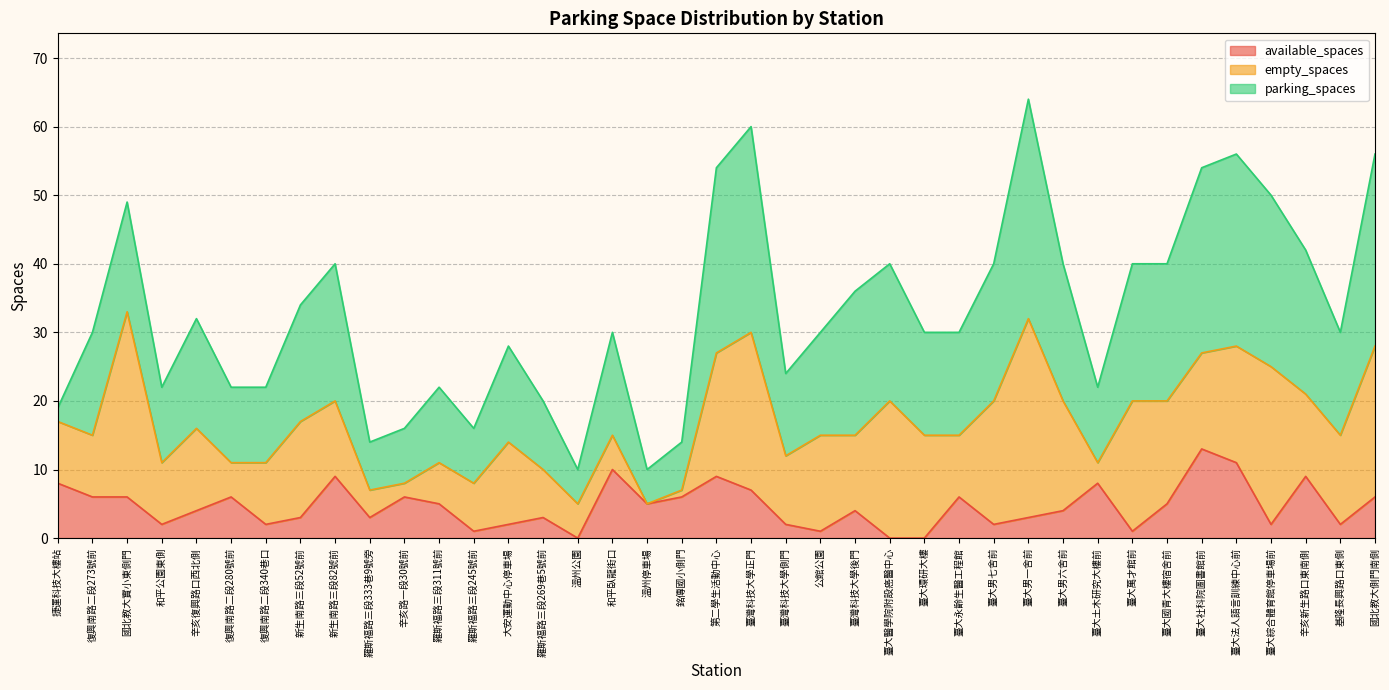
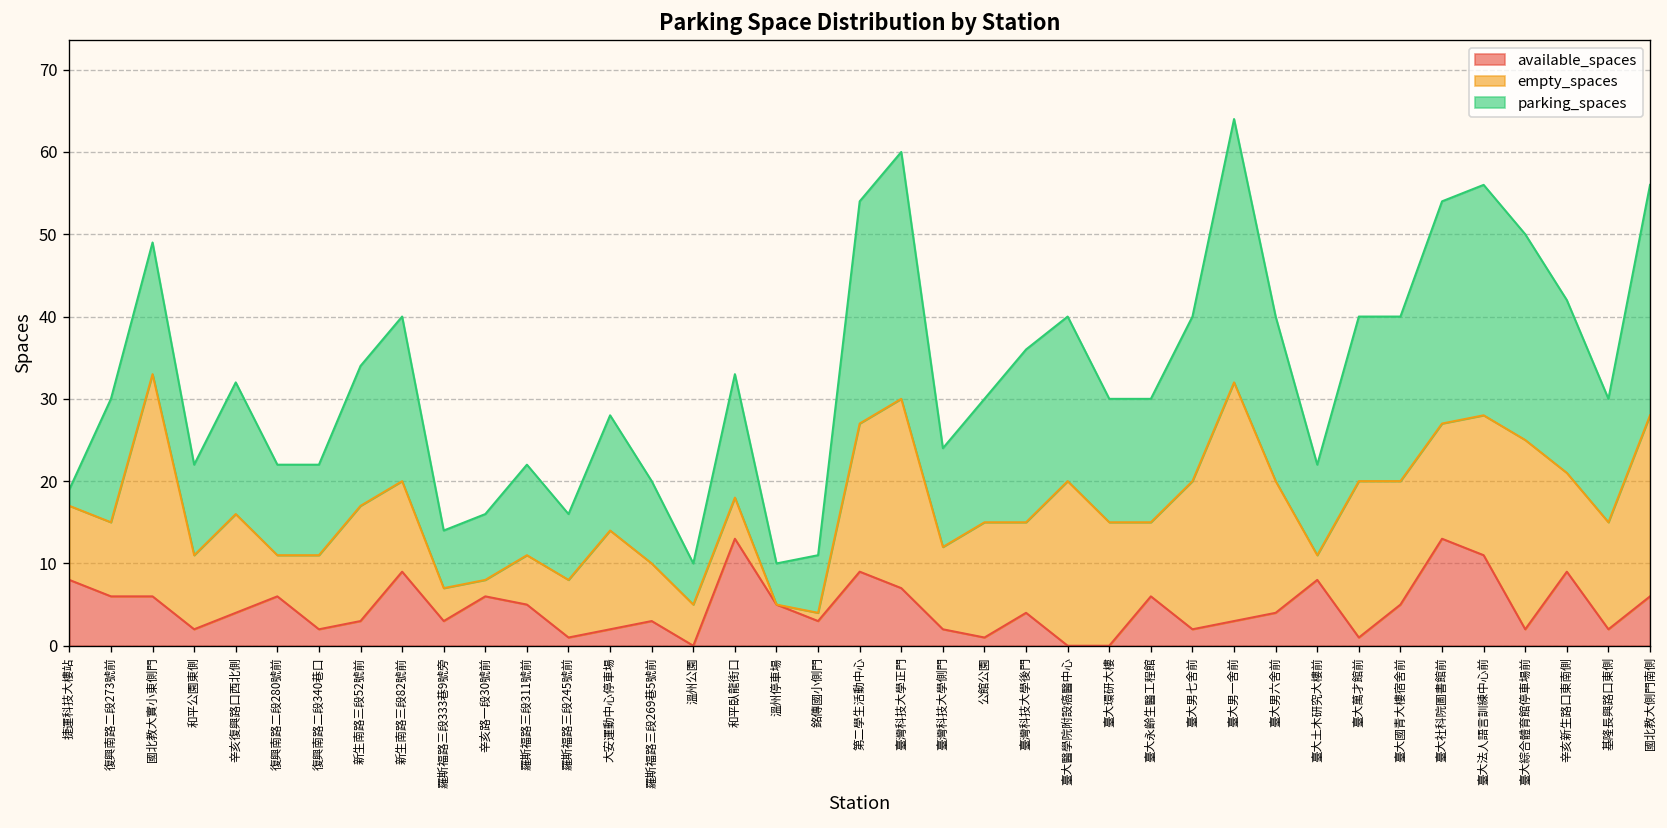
  {
    "available_spaces": {
      "捷運科技大樓站": 8,
      "復興南路二段273號前": 6,
      "國北教大實小東側門": 6,
      "和平公園東側": 2,
      "辛亥復興路口西北側": 4,
      "復興南路二段280號前": 6,
      "復興南路二段340巷口": 2,
      "新生南路三段52號前": 3,
      "新生南路三段82號前": 9,
      "羅斯福路三段333巷9號旁": 3,
      "辛亥路一段30號前": 6,
      "羅斯福路三段311號前": 5,
      "羅斯福路三段245號前": 1,
      "大安運動中心停車場": 2,
      "羅斯福路三段269巷5號前": 3,
      "溫州公園": 0,
-     "和平臥龍街口": 10,
-     "銘傳國小側門": 6,
+     "和平臥龍街口": 13,
+     "銘傳國小側門": 3,
      "第二學生活動中心": 9,
      "臺灣科技大學正門": 7,
      "臺灣科技大學側門": 2,
      "公館公園": 1,
      "臺灣科技大學後門": 4,
      "臺大醫學院附設癌醫中心": 0,
      "臺大環研大樓": 0,
      "臺大永齡生醫工程館": 6,
      "臺大男七舍前": 2,
      "臺大男一舍前": 3,
      "臺大男六舍前": 4,
      "臺大土木研究大樓前": 8,
      "臺大萬才館前": 1,
      "臺大國青大樓宿舍前": 5,
      "臺大社科院圖書館前": 13,
      "臺大法人語言訓練中心前": 11,
      "臺大綜合體育館停車場前": 2,
      "辛亥新生路口東南側": 9,
      "基隆長興路口東側": 2,
      "國北教大側門南側": 6
    },
    "empty_spaces": {
      "捷運科技大樓站": 9,
      "復興南路二段273號前": 9,
      "國北教大實小東側門": 27,
      "和平公園東側": 9,
      "辛亥復興路口西北側": 12,
      "復興南路二段280號前": 5,
      "復興南路二段340巷口": 9,
      "新生南路三段52號前": 14,
      "新生南路三段82號前": 11,
      "羅斯福路三段333巷9號旁": 4,
      "辛亥路一段30號前": 2,
      "羅斯福路三段311號前": 6,
      "羅斯福路三段245號前": 7,
      "大安運動中心停車場": 12,
      "羅斯福路三段269巷5號前": 7,
      "溫州公園": 5,
      "和平臥龍街口": 5,
      "銘傳國小側門": 1,
      "第二學生活動中心": 18,
      "臺灣科技大學正門": 23,
      "臺灣科技大學側門": 10,
      "公館公園": 14,
      "臺灣科技大學後門": 11,
      "臺大醫學院附設癌醫中心": 20,
      "臺大環研大樓": 15,
      "臺大永齡生醫工程館": 9,
      "臺大男七舍前": 18,
      "臺大男一舍前": 29,
      "臺大男六舍前": 16,
      "臺大土木研究大樓前": 3,
      "臺大萬才館前": 19,
      "臺大國青大樓宿舍前": 15,
      "臺大社科院圖書館前": 14,
      "臺大法人語言訓練中心前": 17,
      "臺大綜合體育館停車場前": 23,
      "辛亥新生路口東南側": 12,
      "基隆長興路口東側": 13,
      "國北教大側門南側": 22
    },
    "parking_spaces": {
      "捷運科技大樓站": 2,
      "復興南路二段273號前": 15,
      "國北教大實小東側門": 16,
      "和平公園東側": 11,
      "辛亥復興路口西北側": 16,
      "復興南路二段280號前": 11,
      "復興南路二段340巷口": 11,
      "新生南路三段52號前": 17,
      "新生南路三段82號前": 20,
      "羅斯福路三段333巷9號旁": 7,
      "辛亥路一段30號前": 8,
      "羅斯福路三段311號前": 11,
      "羅斯福路三段245號前": 8,
      "大安運動中心停車場": 14,
      "羅斯福路三段269巷5號前": 10,
      "溫州公園": 5,
      "和平臥龍街口": 15,
      "溫州停車場": 5,
      "銘傳國小側門": 7,
      "第二學生活動中心": 27,
      "臺灣科技大學正門": 30,
      "臺灣科技大學側門": 12,
      "公館公園": 15,
      "臺灣科技大學後門": 21,
      "臺大醫學院附設癌醫中心": 20,
      "臺大環研大樓": 15,
      "臺大永齡生醫工程館": 15,
      "臺大男七舍前": 20,
      "臺大男一舍前": 32,
      "臺大男六舍前": 20,
      "臺大土木研究大樓前": 11,
      "臺大萬才館前": 20,
      "臺大國青大樓宿舍前": 20,
      "臺大社科院圖書館前": 27,
      "臺大法人語言訓練中心前": 28,
      "臺大綜合體育館停車場前": 25,
      "辛亥新生路口東南側": 21,
      "基隆長興路口東側": 15,
      "國北教大側門南側": 28
    }
  }
